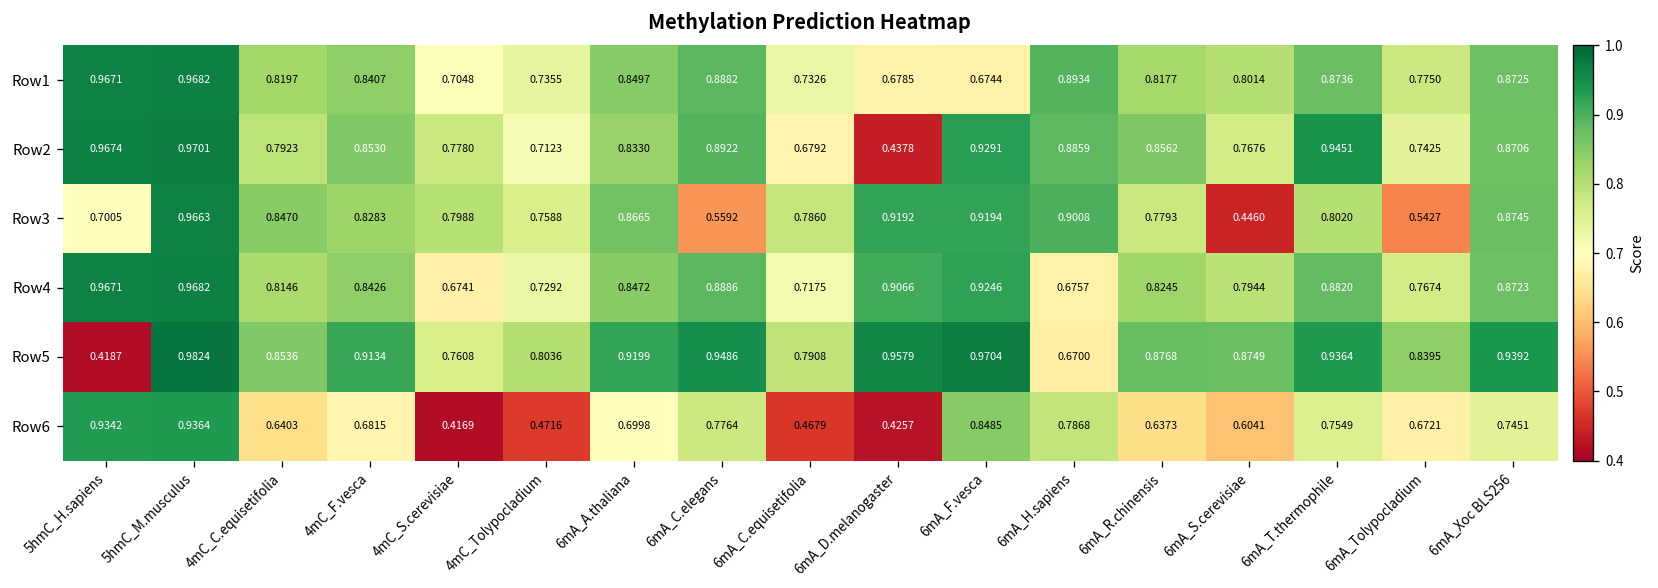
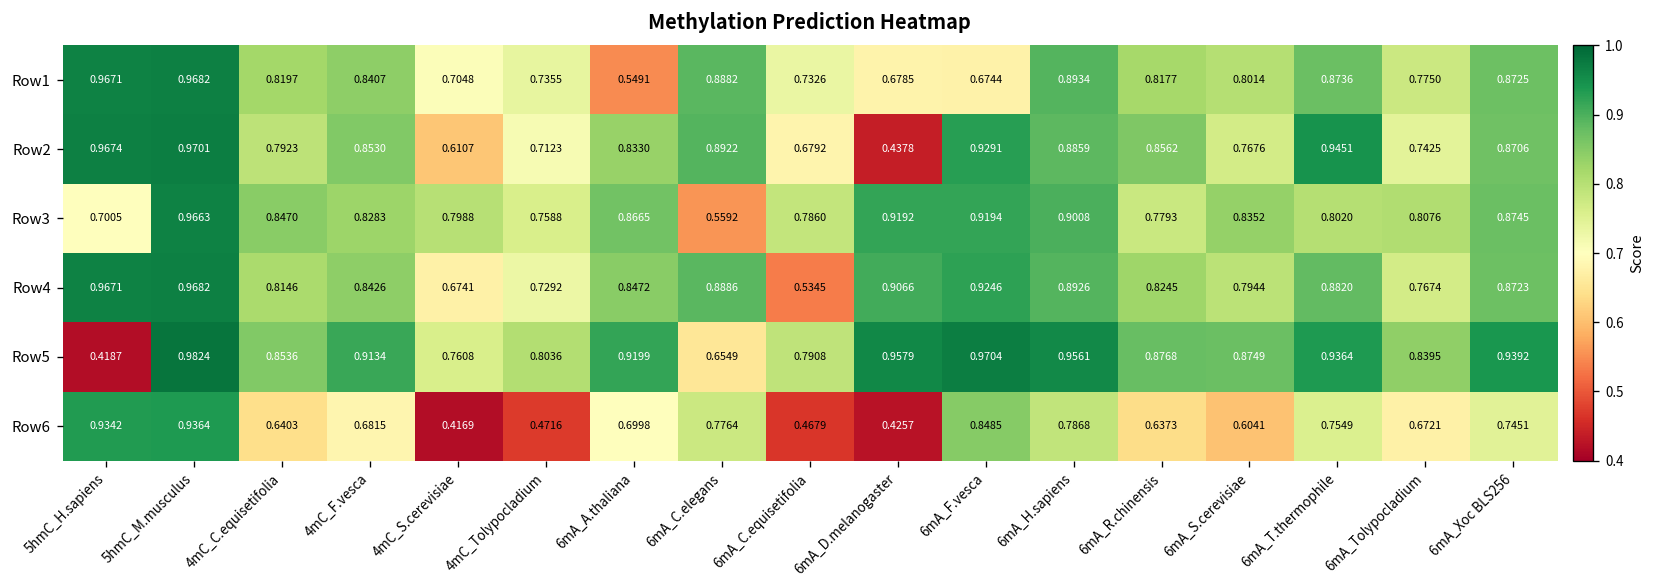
  {
    "Row1": {
      "5hmC_H.sapiens": 0.9671,
      "5hmC_M.musculus": 0.9682,
      "4mC_C.equisetifolia": 0.8197,
      "4mC_F.vesca": 0.8407,
      "4mC_S.cerevisiae": 0.7048,
      "4mC_Tolypocladium": 0.7355,
-     "6mA_A.thaliana": 0.8497,
+     "6mA_A.thaliana": 0.5491,
      "6mA_C.elegans": 0.8882,
      "6mA_C.equisetifolia": 0.7326,
      "6mA_D.melanogaster": 0.6785,
      "6mA_F.vesca": 0.6744,
      "6mA_H.sapiens": 0.8934,
      "6mA_R.chinensis": 0.8177,
      "6mA_S.cerevisiae": 0.8014,
      "6mA_T.thermophile": 0.8736,
      "6mA_Tolypocladium": 0.7750,
      "6mA_Xoc BLS256": 0.8725
    },
    "Row2": {
      "5hmC_H.sapiens": 0.9674,
      "5hmC_M.musculus": 0.9701,
      "4mC_C.equisetifolia": 0.7923,
      "4mC_F.vesca": 0.8530,
-     "4mC_S.cerevisiae": 0.7780,
+     "4mC_S.cerevisiae": 0.6107,
      "4mC_Tolypocladium": 0.7123,
      "6mA_A.thaliana": 0.8330,
      "6mA_C.elegans": 0.8922,
      "6mA_C.equisetifolia": 0.6792,
      "6mA_D.melanogaster": 0.4378,
      "6mA_F.vesca": 0.9291,
      "6mA_H.sapiens": 0.8859,
      "6mA_R.chinensis": 0.8562,
      "6mA_S.cerevisiae": 0.7676,
      "6mA_T.thermophile": 0.9451,
      "6mA_Tolypocladium": 0.7425,
      "6mA_Xoc BLS256": 0.8706
    },
    "Row3": {
      "5hmC_H.sapiens": 0.7005,
      "5hmC_M.musculus": 0.9663,
      "4mC_C.equisetifolia": 0.8470,
      "4mC_F.vesca": 0.8283,
      "4mC_S.cerevisiae": 0.7988,
      "4mC_Tolypocladium": 0.7588,
      "6mA_A.thaliana": 0.8665,
      "6mA_C.elegans": 0.5592,
      "6mA_C.equisetifolia": 0.7860,
      "6mA_D.melanogaster": 0.9192,
      "6mA_F.vesca": 0.9194,
      "6mA_H.sapiens": 0.9008,
      "6mA_R.chinensis": 0.7793,
-     "6mA_S.cerevisiae": 0.4460,
+     "6mA_S.cerevisiae": 0.8352,
      "6mA_T.thermophile": 0.8020,
-     "6mA_Tolypocladium": 0.5427,
+     "6mA_Tolypocladium": 0.8076,
      "6mA_Xoc BLS256": 0.8745
    },
    "Row4": {
      "5hmC_H.sapiens": 0.9671,
      "5hmC_M.musculus": 0.9682,
      "4mC_C.equisetifolia": 0.8146,
      "4mC_F.vesca": 0.8426,
      "4mC_S.cerevisiae": 0.6741,
      "4mC_Tolypocladium": 0.7292,
      "6mA_A.thaliana": 0.8472,
      "6mA_C.elegans": 0.8886,
-     "6mA_C.equisetifolia": 0.7175,
+     "6mA_C.equisetifolia": 0.5345,
      "6mA_D.melanogaster": 0.9066,
      "6mA_F.vesca": 0.9246,
-     "6mA_H.sapiens": 0.6757,
+     "6mA_H.sapiens": 0.8926,
      "6mA_R.chinensis": 0.8245,
      "6mA_S.cerevisiae": 0.7944,
      "6mA_T.thermophile": 0.8820,
      "6mA_Tolypocladium": 0.7674,
      "6mA_Xoc BLS256": 0.8723
    },
    "Row5": {
      "5hmC_H.sapiens": 0.4187,
      "5hmC_M.musculus": 0.9824,
      "4mC_C.equisetifolia": 0.8536,
      "4mC_F.vesca": 0.9134,
      "4mC_S.cerevisiae": 0.7608,
      "4mC_Tolypocladium": 0.8036,
      "6mA_A.thaliana": 0.9199,
-     "6mA_C.elegans": 0.9486,
+     "6mA_C.elegans": 0.6549,
      "6mA_C.equisetifolia": 0.7908,
      "6mA_D.melanogaster": 0.9579,
      "6mA_F.vesca": 0.9704,
-     "6mA_H.sapiens": 0.6700,
+     "6mA_H.sapiens": 0.9561,
      "6mA_R.chinensis": 0.8768,
      "6mA_S.cerevisiae": 0.8749,
      "6mA_T.thermophile": 0.9364,
      "6mA_Tolypocladium": 0.8395,
      "6mA_Xoc BLS256": 0.9392
    },
    "Row6": {
      "5hmC_H.sapiens": 0.9342,
      "5hmC_M.musculus": 0.9364,
      "4mC_C.equisetifolia": 0.6403,
      "4mC_F.vesca": 0.6815,
      "4mC_S.cerevisiae": 0.4169,
      "4mC_Tolypocladium": 0.4716,
      "6mA_A.thaliana": 0.6998,
      "6mA_C.elegans": 0.7764,
      "6mA_C.equisetifolia": 0.4679,
      "6mA_D.melanogaster": 0.4257,
      "6mA_F.vesca": 0.8485,
      "6mA_H.sapiens": 0.7868,
      "6mA_R.chinensis": 0.6373,
      "6mA_S.cerevisiae": 0.6041,
      "6mA_T.thermophile": 0.7549,
      "6mA_Tolypocladium": 0.6721,
      "6mA_Xoc BLS256": 0.7451
    }
  }
